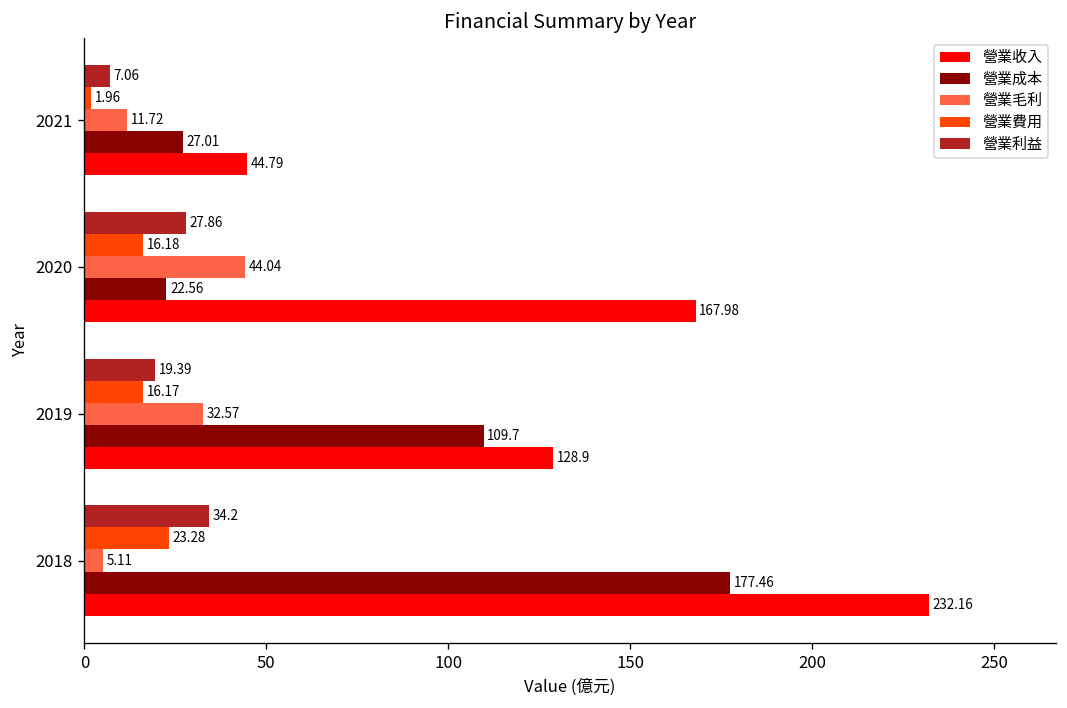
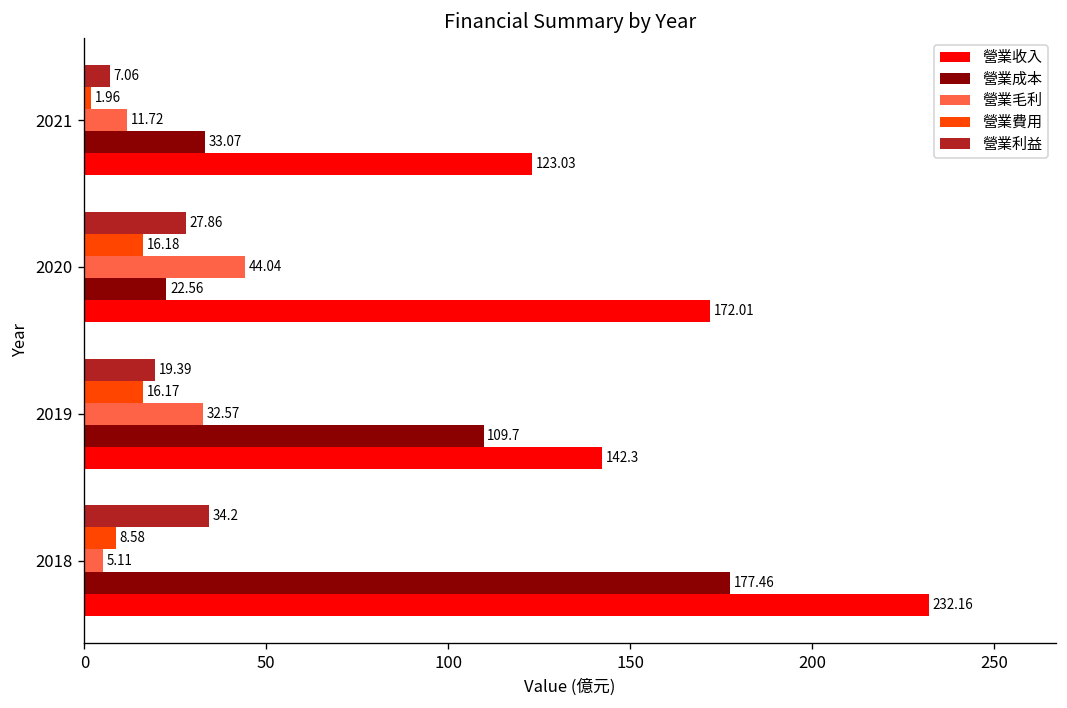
  {
    "營業收入": {
-     "2021": 44.79,
-     "2020": 167.98,
-     "2019": 128.9,
+     "2021": 123.03,
+     "2020": 172.01,
+     "2019": 142.3,
      "2018": 232.16
    },
    "營業成本": {
-     "2021": 27.01,
+     "2021": 33.07,
      "2020": 22.56,
      "2019": 109.7,
      "2018": 177.46
    },
    "營業毛利": {
      "2021": 11.72,
      "2020": 44.04,
      "2019": 32.57,
      "2018": 5.11
    },
    "營業費用": {
      "2021": 1.96,
      "2020": 16.18,
      "2019": 16.17,
-     "2018": 23.28
+     "2018": 8.58
    },
    "營業利益": {
      "2021": 7.06,
      "2020": 27.86,
      "2019": 19.39,
      "2018": 34.2
    }
  }
